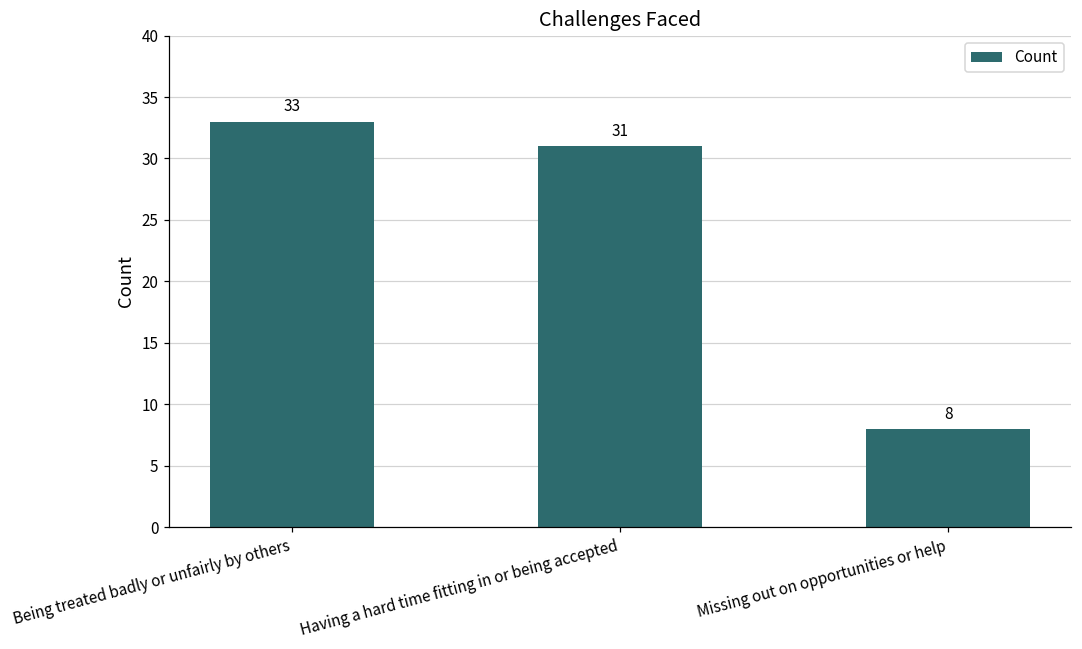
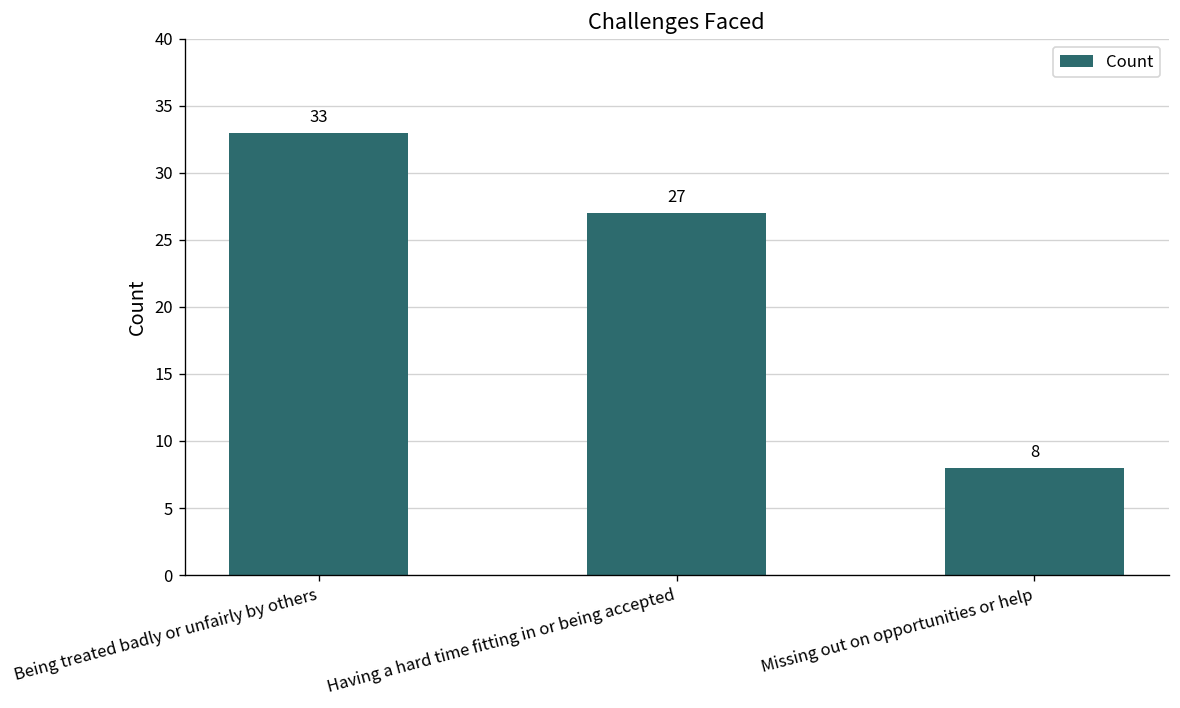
  {
    "Being treated badly or unfairly by others": 33,
-   "Having a hard time fitting in or being accepted": 31,
+   "Having a hard time fitting in or being accepted": 27,
    "Missing out on opportunities or help": 8
  }
